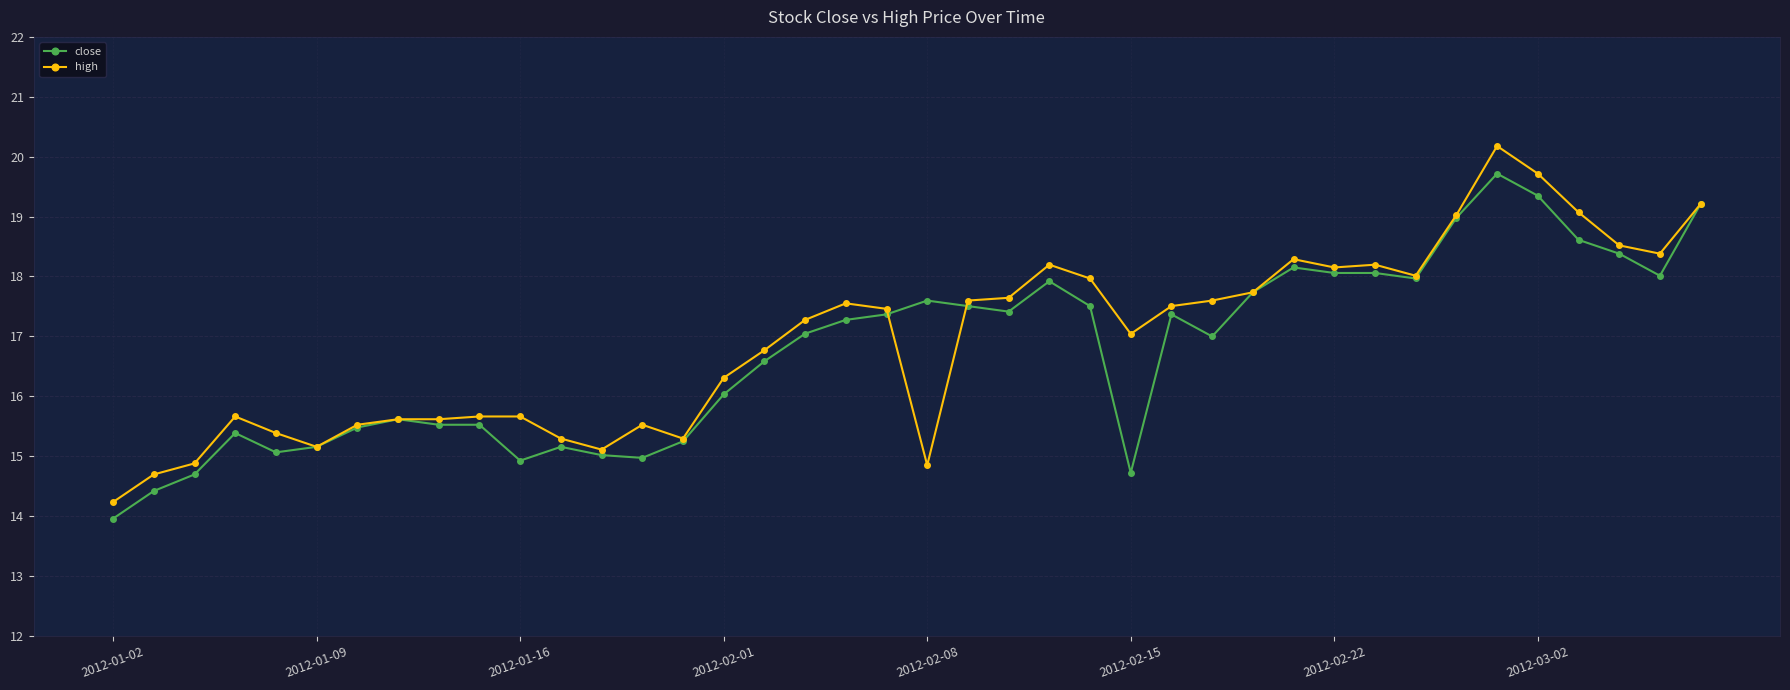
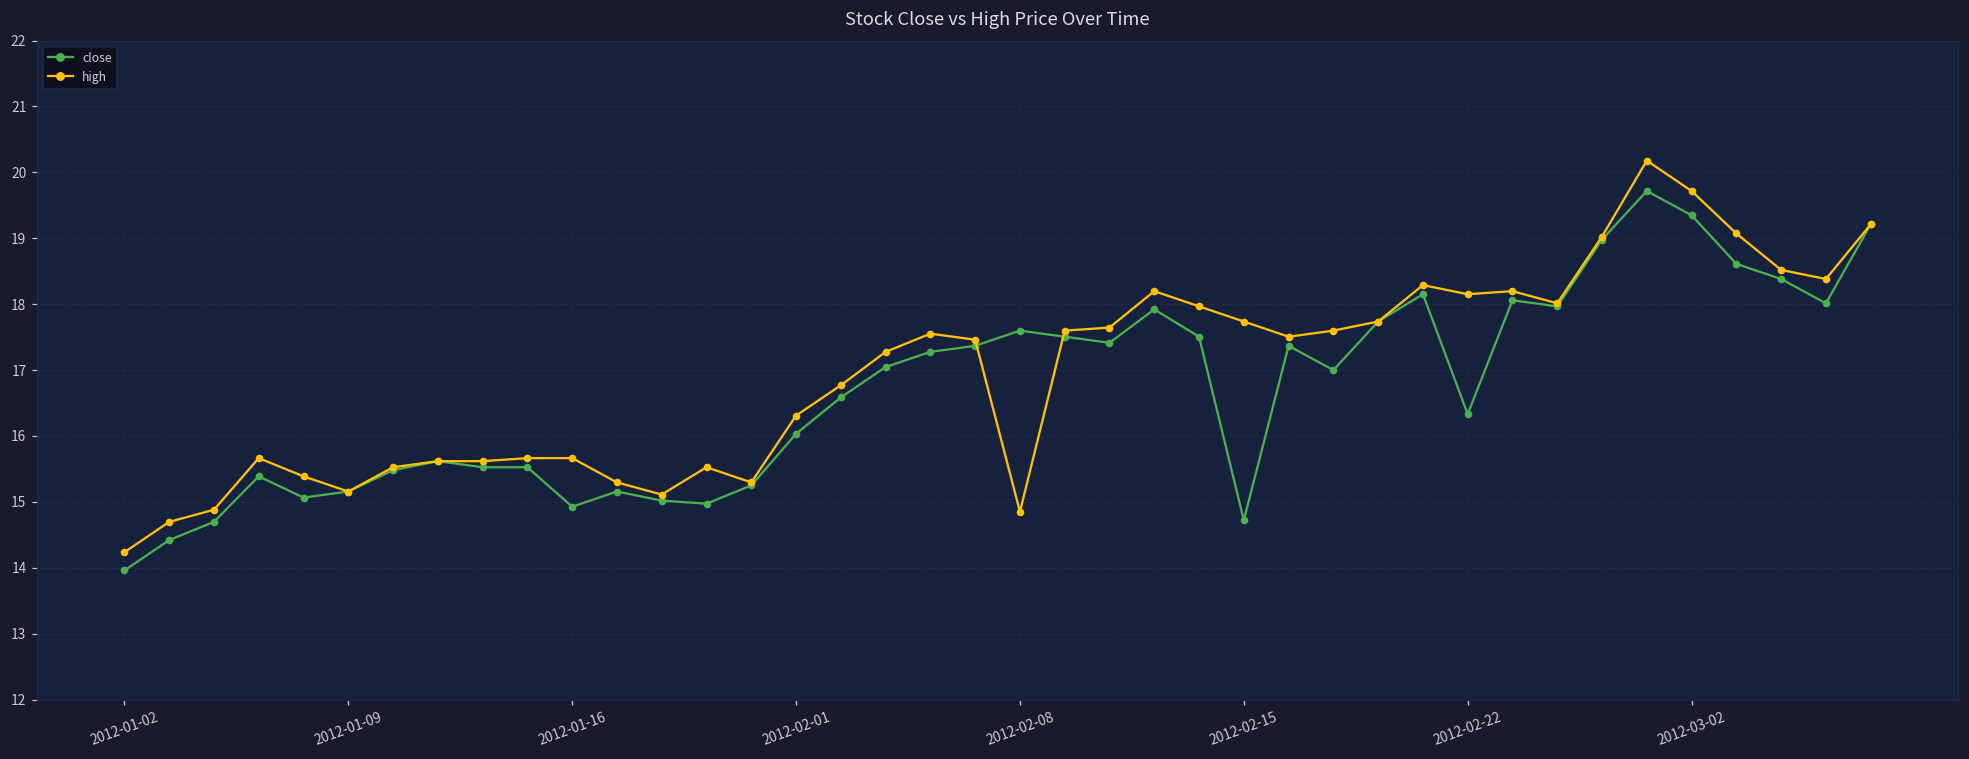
  {
    "close": {
      "2012-01-02": 14.0,
      "2012-01-16": 14.9,
      "2012-02-01": 16.0,
      "2012-02-08": 17.6,
      "2012-02-15": 14.7,
-     "2012-02-22": 18.1,
+     "2012-02-22": 16.3,
      "2012-03-02": 19.3
    },
    "high": {
      "2012-01-02": 14.2,
      "2012-01-16": 15.7,
      "2012-02-01": 16.3,
      "2012-02-08": 14.8,
-     "2012-02-15": 17.0,
+     "2012-02-15": 17.7,
      "2012-02-22": 18.2,
      "2012-03-02": 19.7
    }
  }
